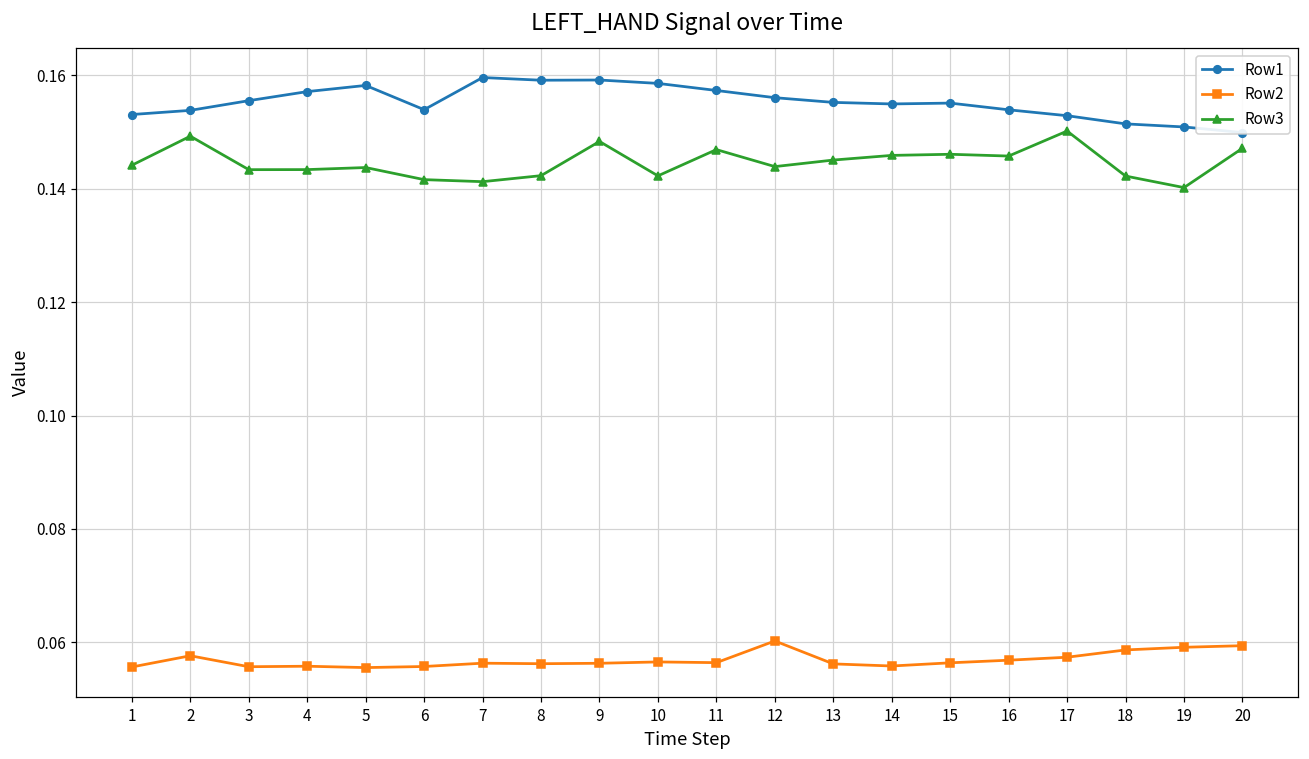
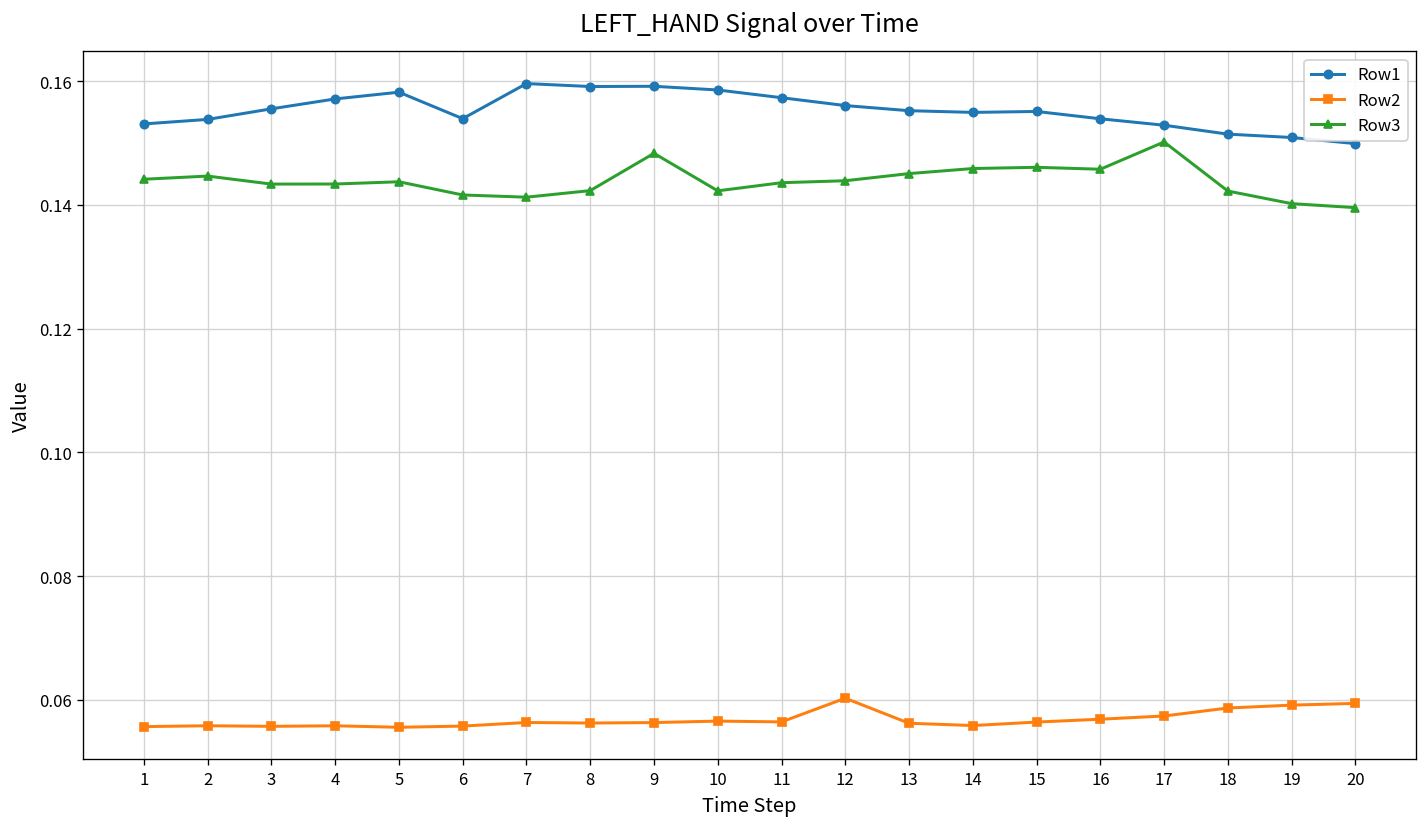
  {
    "Row1": {
      "1": 0.153,
      "2": 0.154,
      "3": 0.156,
      "4": 0.157,
      "5": 0.158,
      "6": 0.154,
      "7": 0.160,
      "8": 0.159,
      "9": 0.159,
      "10": 0.159,
      "11": 0.157,
      "12": 0.156,
      "13": 0.155,
      "14": 0.155,
      "15": 0.155,
      "16": 0.154,
      "17": 0.153,
      "18": 0.151,
      "19": 0.151,
      "20": 0.150
    },
    "Row2": {
      "1": 0.056,
-     "2": 0.058,
+     "2": 0.056,
      "3": 0.056,
      "4": 0.056,
      "5": 0.056,
      "6": 0.056,
      "7": 0.056,
      "8": 0.056,
      "9": 0.056,
      "10": 0.057,
      "11": 0.056,
      "12": 0.060,
      "13": 0.056,
      "14": 0.056,
      "15": 0.056,
      "16": 0.057,
      "17": 0.057,
      "18": 0.059,
      "19": 0.059,
      "20": 0.059
    },
    "Row3": {
      "1": 0.144,
-     "2": 0.149,
+     "2": 0.145,
      "3": 0.143,
      "4": 0.143,
      "5": 0.144,
      "6": 0.142,
      "7": 0.141,
      "8": 0.142,
      "9": 0.148,
      "10": 0.142,
-     "11": 0.147,
+     "11": 0.144,
      "12": 0.144,
      "13": 0.145,
      "14": 0.146,
      "15": 0.146,
      "16": 0.146,
      "17": 0.150,
      "18": 0.142,
      "19": 0.140,
-     "20": 0.147
+     "20": 0.140
    }
  }
